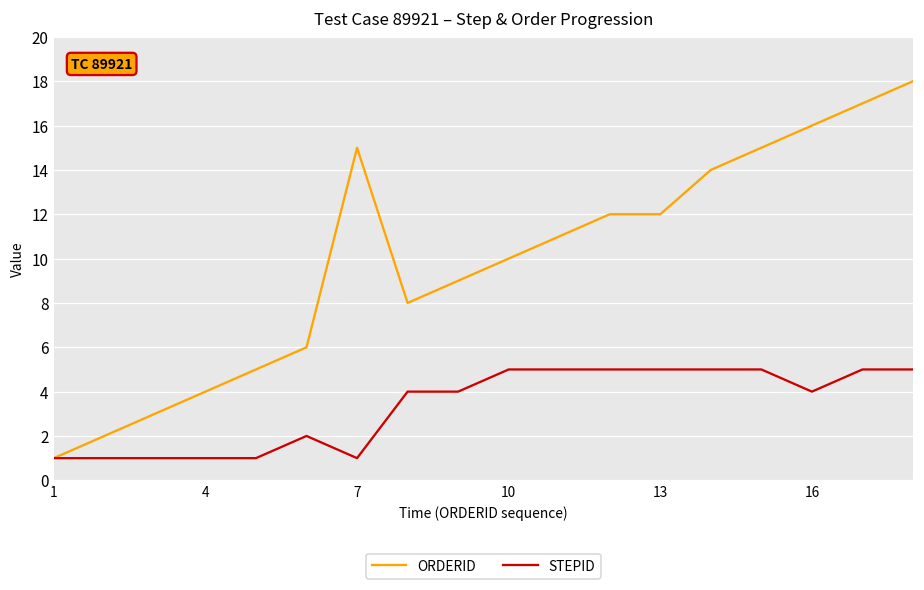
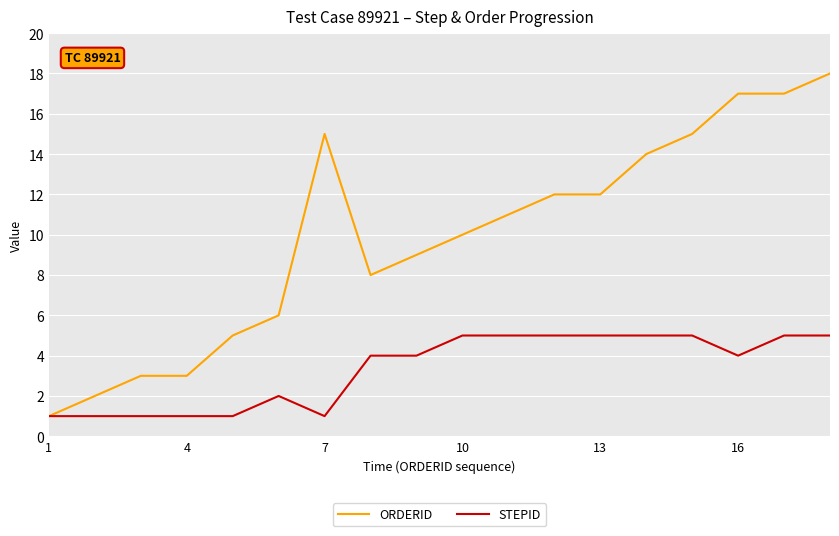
  {
    "ORDERID": {
-     "4": 4,
+     "4": 3,
      "7": 15,
      "10": 10,
      "13": 12,
-     "16": 16
+     "16": 17
    },
    "STEPID": {
      "4": 1,
      "7": 1,
      "10": 5,
      "13": 5,
      "16": 4
    }
  }
